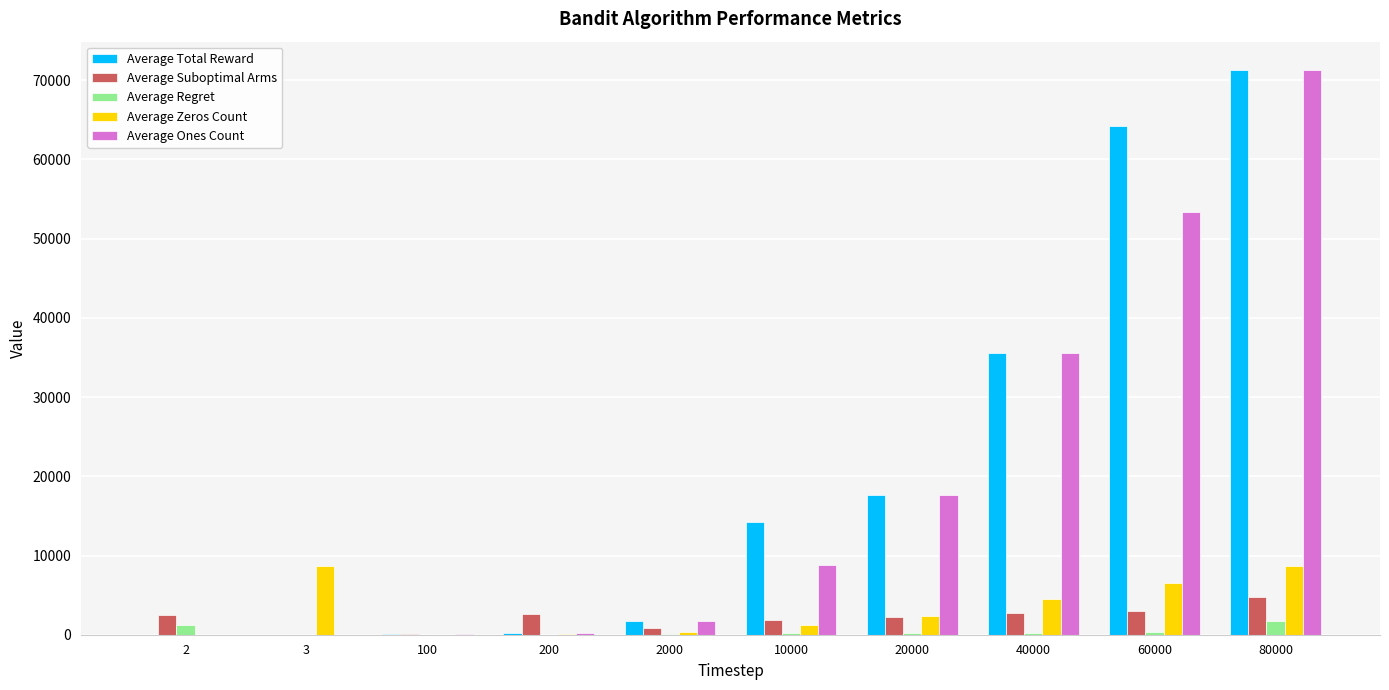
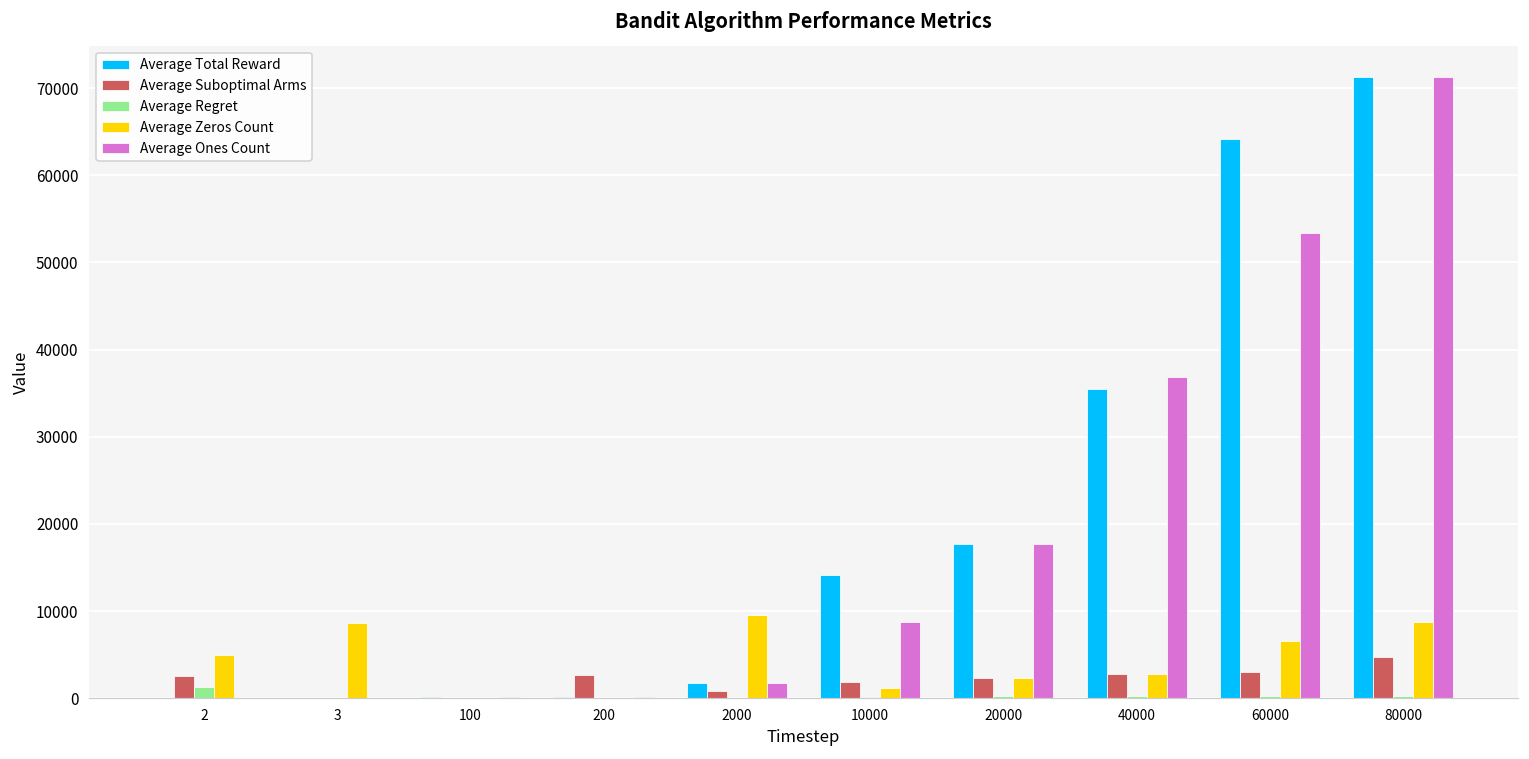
  {
    "Average Total Reward": {
      "2000": 2000,
      "10000": 14000,
      "20000": 18000,
      "40000": 36000,
      "60000": 64000,
      "80000": 71000
    },
    "Average Suboptimal Arms": {
      "2": 2000,
      "200": 3000,
      "2000": 1000,
      "10000": 2000,
      "20000": 2000,
      "40000": 3000,
      "60000": 3000,
      "80000": 5000
    },
    "Average Regret": {
      "2": 1000,
-     "80000": 2000
+     "80000": 0
    },
    "Average Zeros Count": {
-     "2": 0,
+     "2": 5000,
      "3": 9000,
-     "2000": 0,
+     "2000": 10000,
      "10000": 1000,
      "20000": 2000,
-     "40000": 4000,
+     "40000": 3000,
      "60000": 7000,
      "80000": 9000
    },
    "Average Ones Count": {
      "2000": 2000,
      "10000": 9000,
      "20000": 18000,
-     "40000": 36000,
+     "40000": 37000,
      "60000": 53000,
      "80000": 71000
    }
  }
